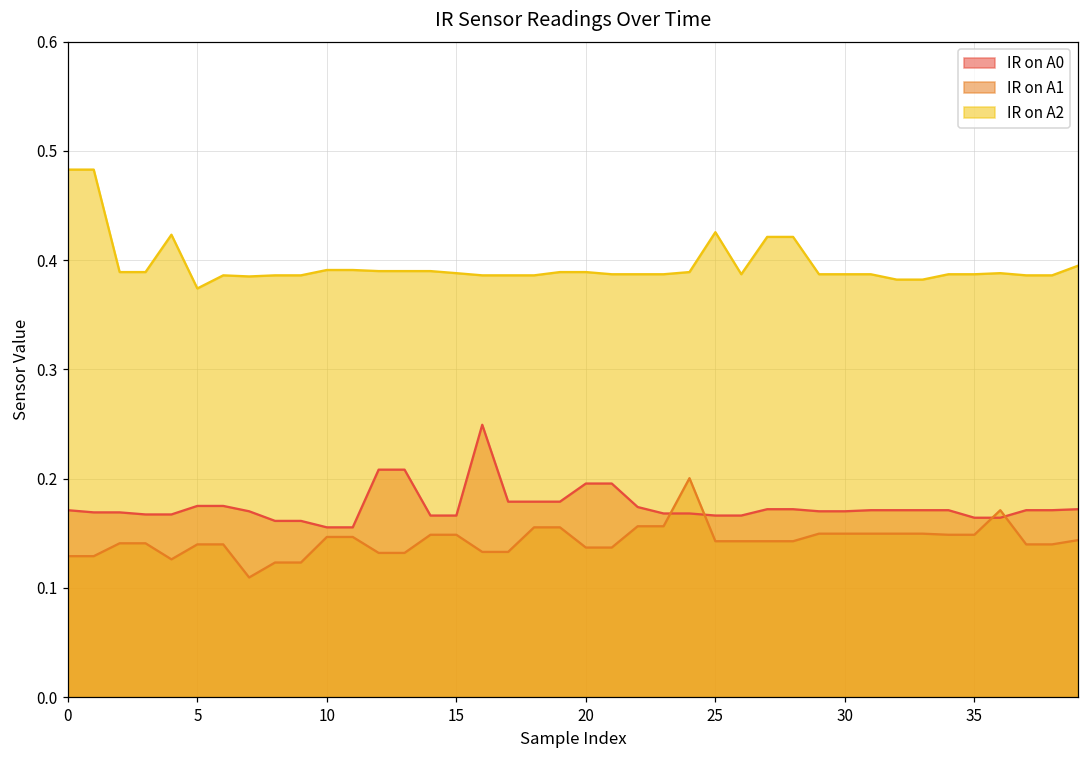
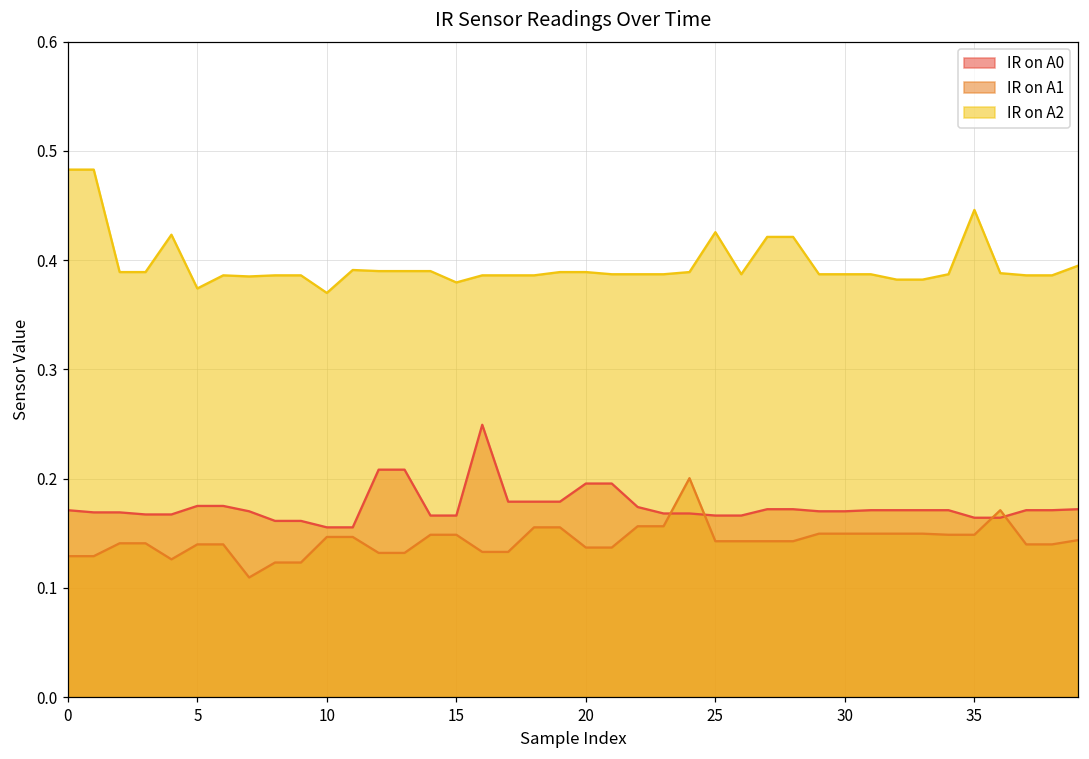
  {
    "IR on A2": {
      "0": 0.48,
      "5": 0.37,
-     "10": 0.39,
-     "15": 0.39,
+     "10": 0.37,
+     "15": 0.38,
      "20": 0.39,
      "25": 0.43,
      "30": 0.39,
-     "35": 0.39
+     "35": 0.45
    }
  }
